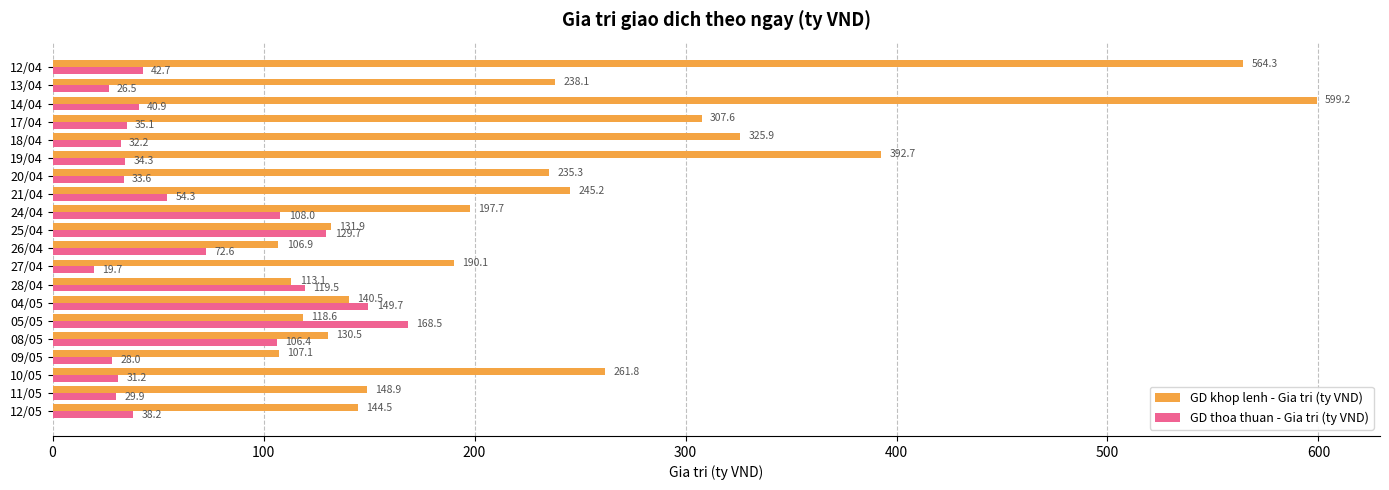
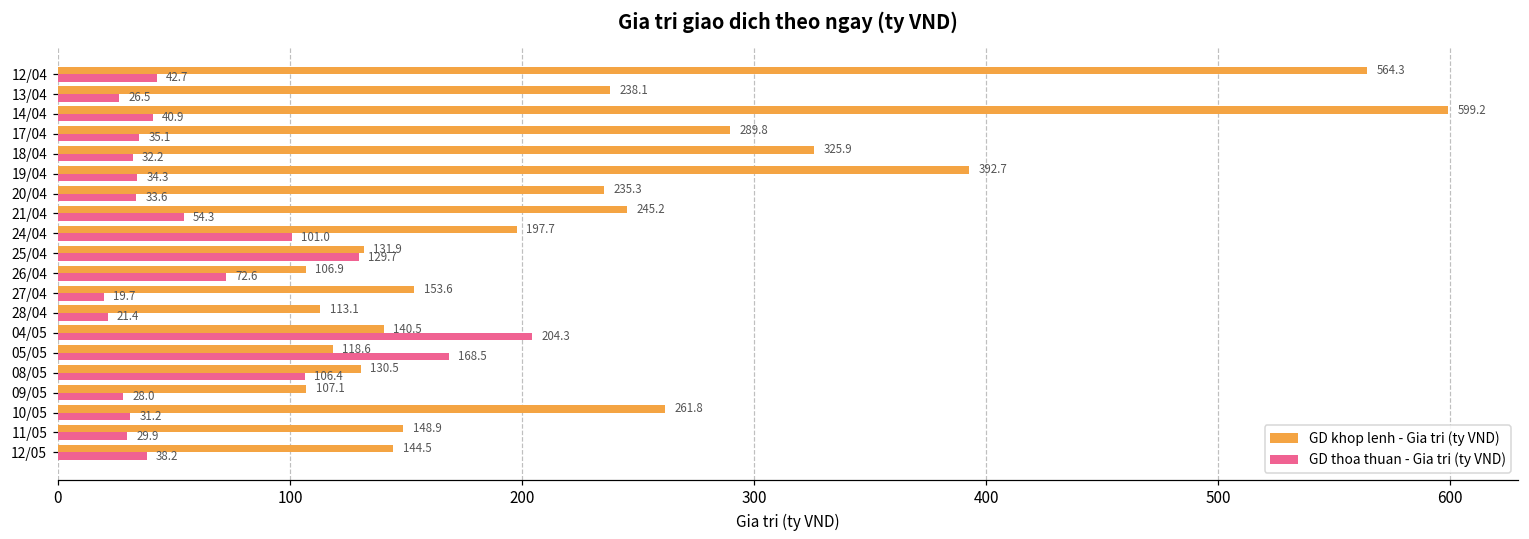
  {
    "GD khop lenh - Gia tri (ty VND)": {
      "12/04": 564.3,
      "13/04": 238.1,
      "14/04": 599.2,
-     "17/04": 307.6,
+     "17/04": 289.8,
      "18/04": 325.9,
      "19/04": 392.7,
      "20/04": 235.3,
      "21/04": 245.2,
      "24/04": 197.7,
      "26/04": 106.9,
-     "27/04": 190.1,
+     "27/04": 153.6,
      "28/04": 113.1,
      "04/05": 140.5,
      "05/05": 118.6,
      "08/05": 130.5,
      "09/05": 107.1,
      "10/05": 261.8,
      "11/05": 148.9,
      "12/05": 144.5
    },
    "GD thoa thuan - Gia tri (ty VND)": {
      "12/04": 42.7,
      "13/04": 26.5,
      "14/04": 40.9,
      "17/04": 35.1,
      "18/04": 32.2,
      "19/04": 34.3,
      "20/04": 33.6,
      "21/04": 54.3,
-     "24/04": 108.0,
+     "24/04": 101.0,
      "26/04": 72.6,
      "27/04": 19.7,
-     "28/04": 119.5,
-     "04/05": 149.7,
+     "28/04": 21.4,
+     "04/05": 204.3,
      "05/05": 168.5,
      "08/05": 106.4,
      "09/05": 28.0,
      "10/05": 31.2,
      "11/05": 29.9,
      "12/05": 38.2
    }
  }
